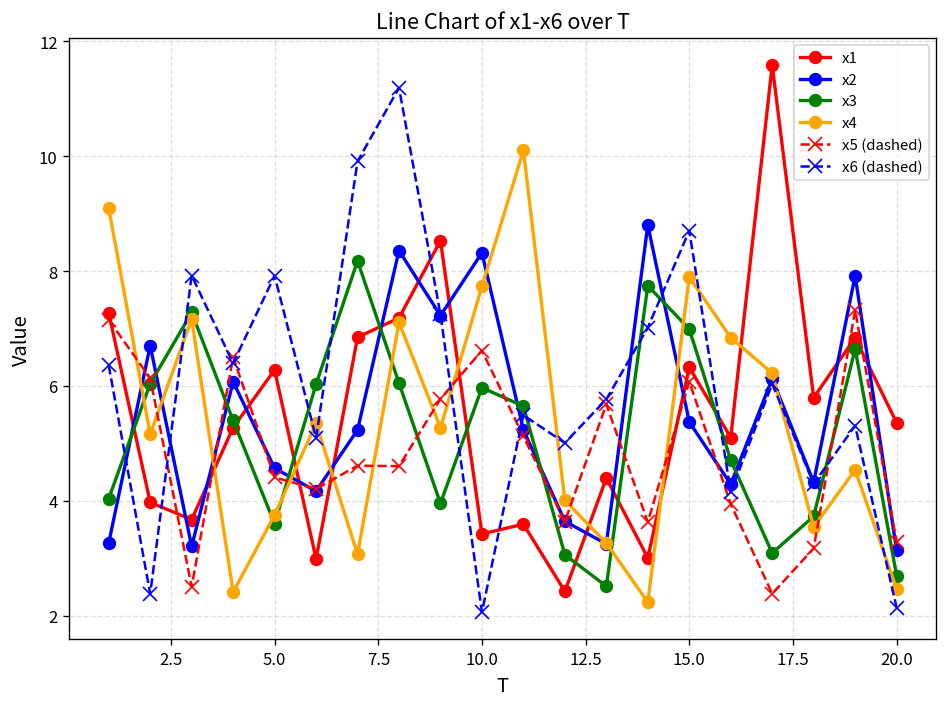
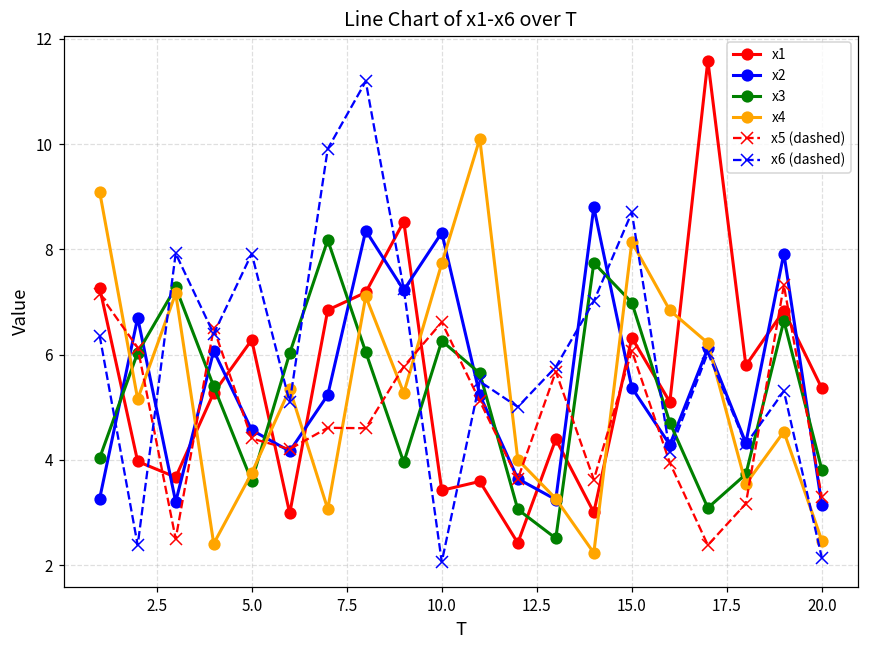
  {
    "x3": {
      "5.0": 3.6,
-     "10.0": 6.0,
+     "10.0": 6.3,
      "15.0": 7.0,
-     "20.0": 2.7
+     "20.0": 3.8
    },
    "x4": {
      "5.0": 3.8,
      "10.0": 7.7,
-     "15.0": 7.9,
+     "15.0": 8.1,
      "20.0": 2.5
    }
  }
